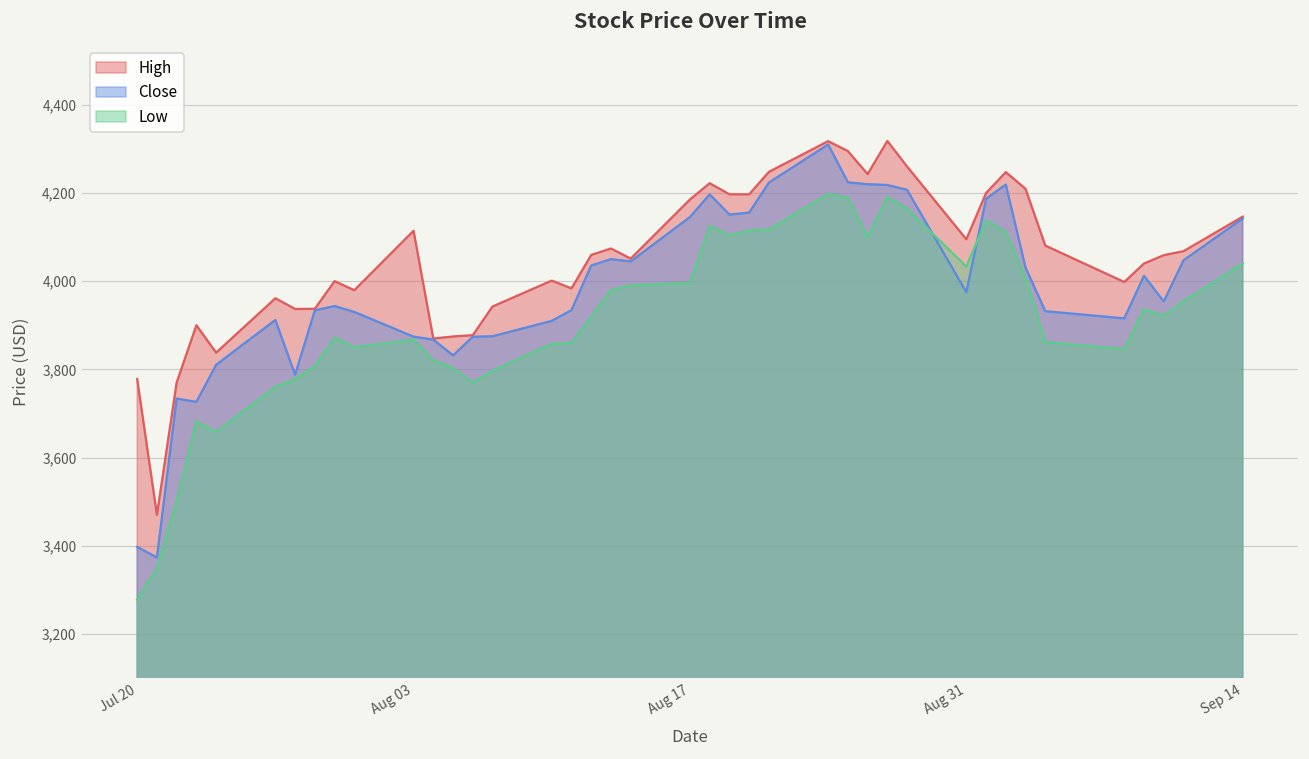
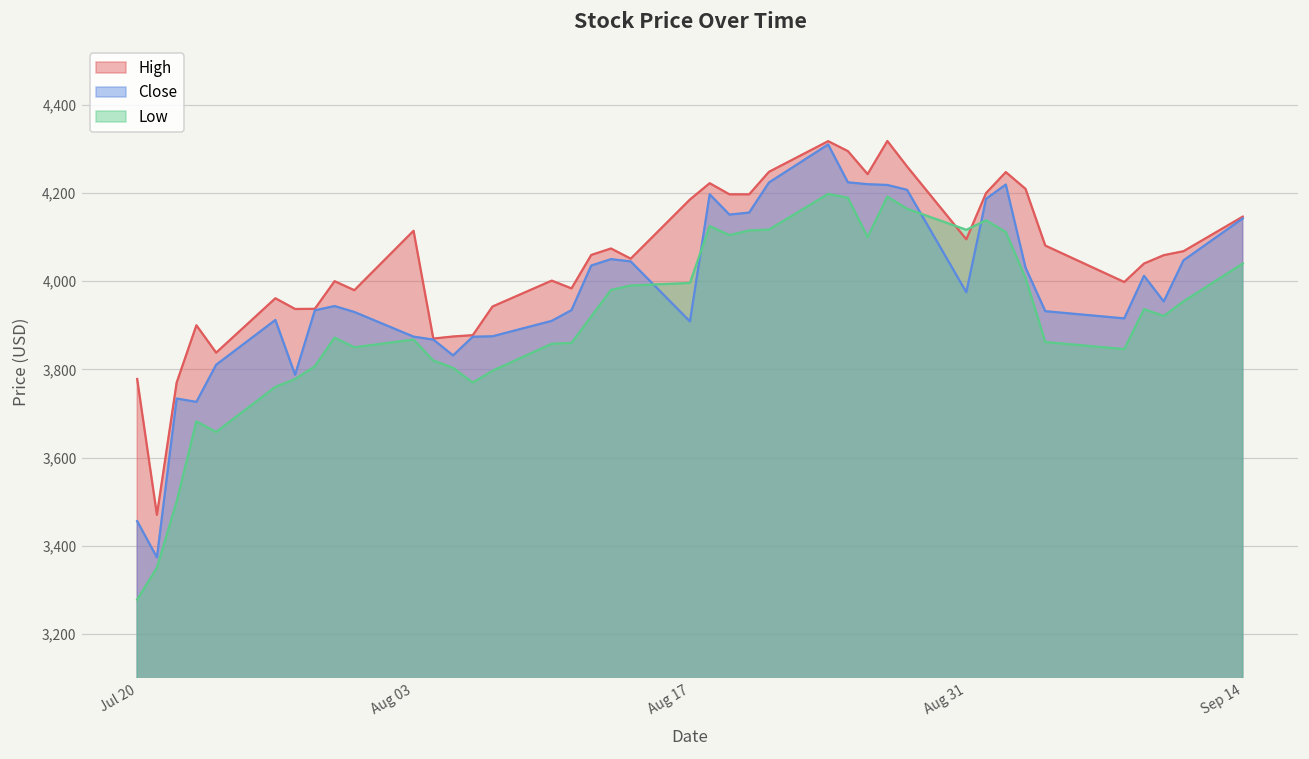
  {
    "High": {
      "Jul 20": "3,780",
      "Aug 03": "4,110",
      "Aug 17": "4,190",
      "Aug 31": "4,100"
    },
    "Close": {
-     "Jul 20": "3,400",
+     "Jul 20": "3,460",
      "Aug 03": "3,870",
-     "Aug 17": "4,150",
+     "Aug 17": "3,910",
      "Aug 31": "3,970"
    },
    "Low": {
      "Jul 20": "3,280",
      "Aug 03": "3,870",
      "Aug 17": "4,000",
-     "Aug 31": "4,030",
+     "Aug 31": "4,120",
      "Sep 14": "4,040"
    }
  }
